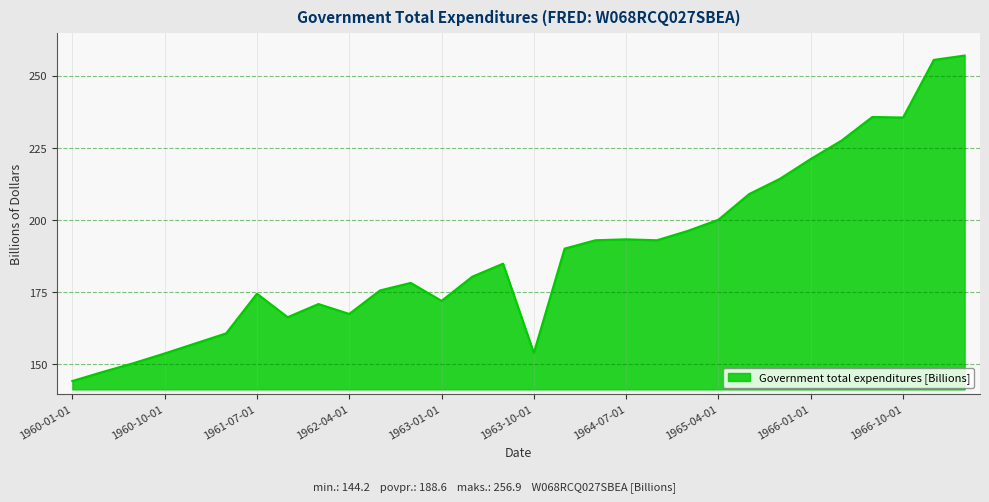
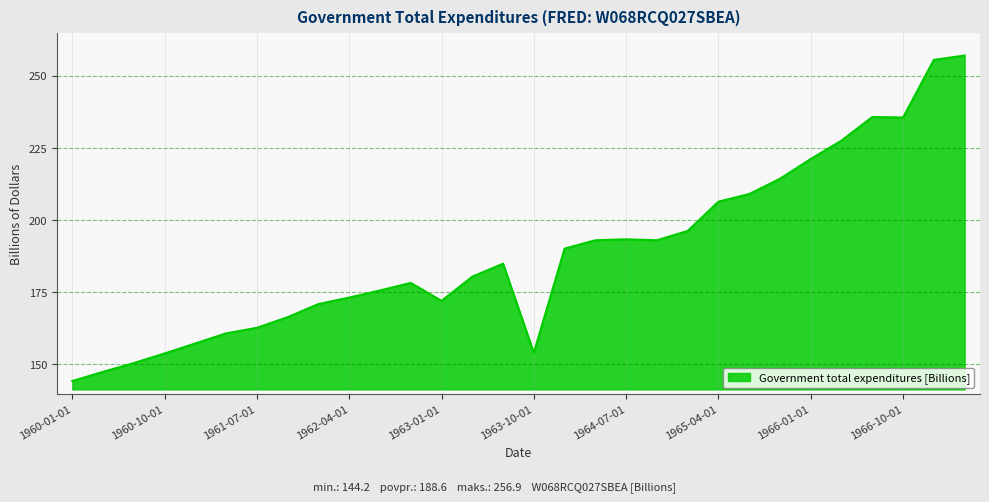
  {
    "1960-01-01": 144,
    "1960-10-01": 154,
-   "1961-07-01": 174,
-   "1962-04-01": 167,
+   "1961-07-01": 163,
+   "1962-04-01": 173,
    "1963-01-01": 172,
    "1963-10-01": 154,
    "1964-07-01": 193,
-   "1965-04-01": 200,
+   "1965-04-01": 206,
    "1966-01-01": 221,
    "1966-10-01": 235
  }
